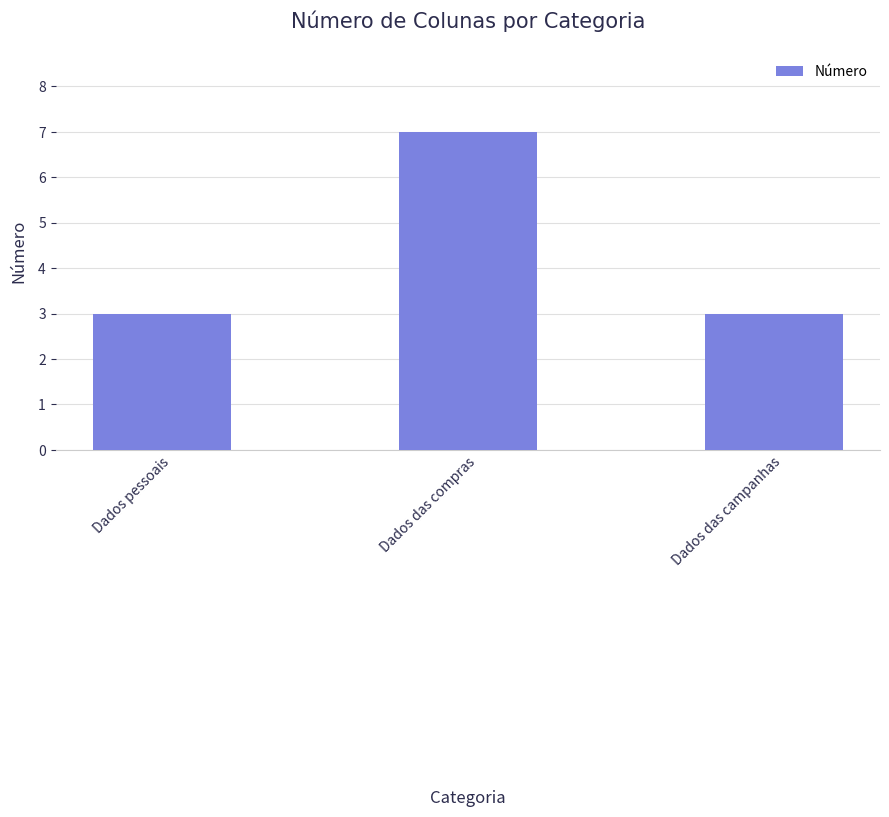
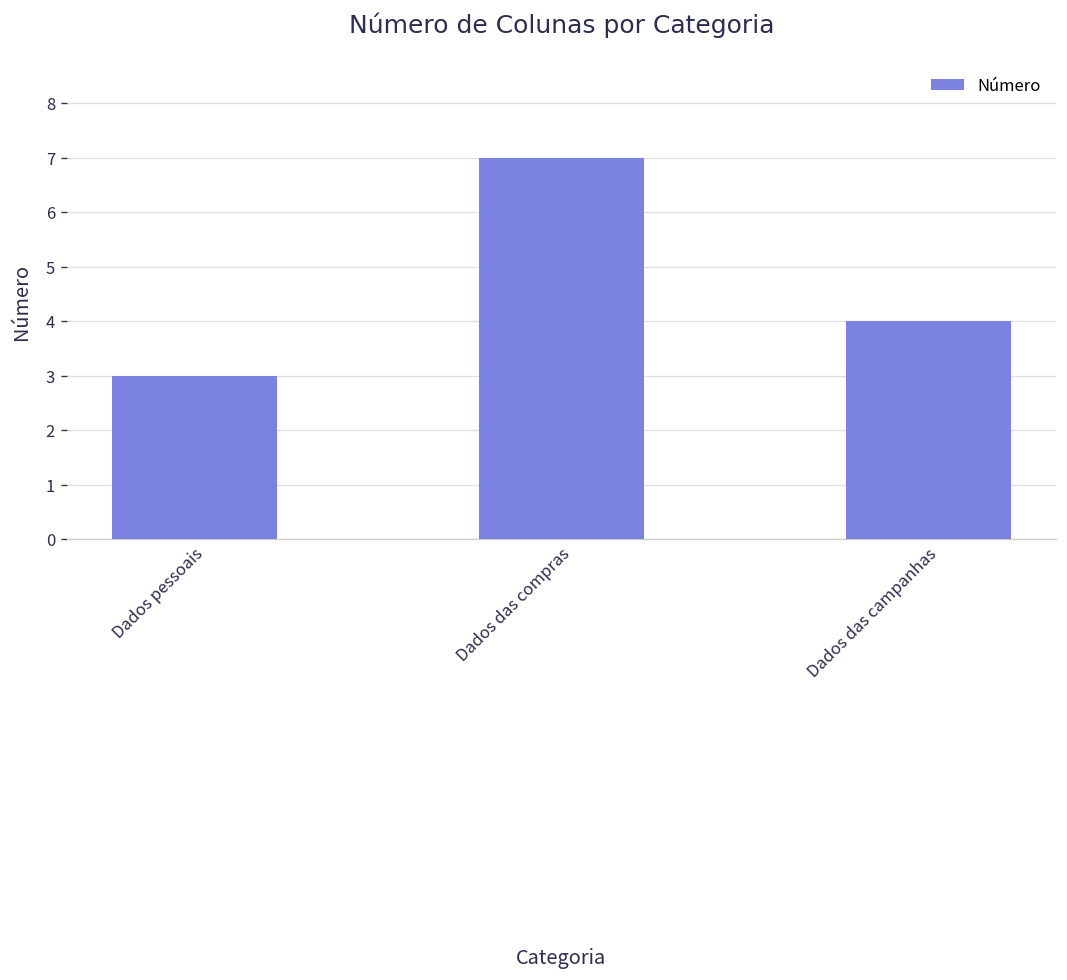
  {
    "Dados pessoais": 3,
    "Dados das compras": 7,
-   "Dados das campanhas": 3
+   "Dados das campanhas": 4
  }
